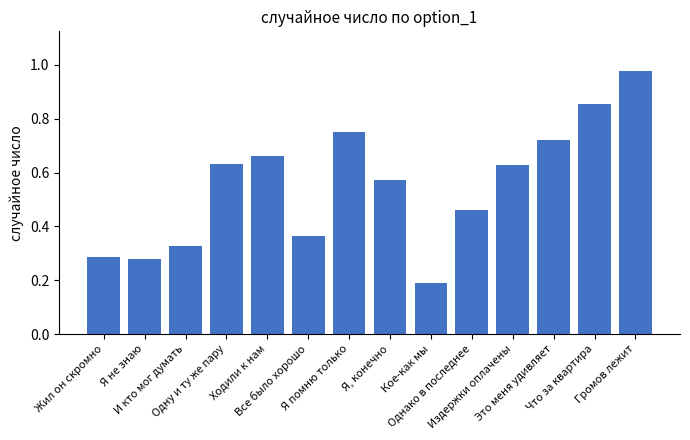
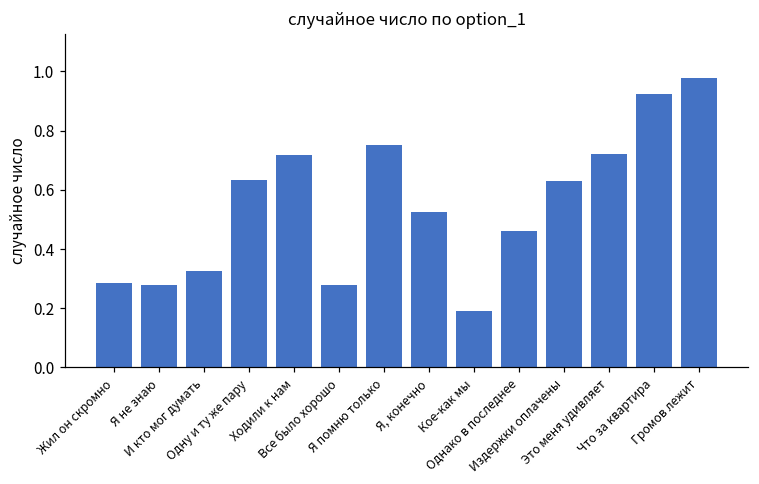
  {
    "Жил он скромно": 0.29,
    "Я не знаю": 0.28,
    "И кто мог думать": 0.33,
    "Одну и ту же пару": 0.63,
-   "Ходили к нам": 0.66,
-   "Все было хорошо": 0.36,
+   "Ходили к нам": 0.72,
+   "Все было хорошо": 0.28,
    "Я помню только": 0.75,
-   "Я, конечно": 0.57,
+   "Я, конечно": 0.52,
    "Кое-как мы": 0.19,
    "Однако в последнее": 0.46,
    "Издержки оплачены": 0.63,
    "Это меня удивляет": 0.72,
-   "Что за квартира": 0.85,
+   "Что за квартира": 0.92,
    "Громов лежит": 0.98
  }
